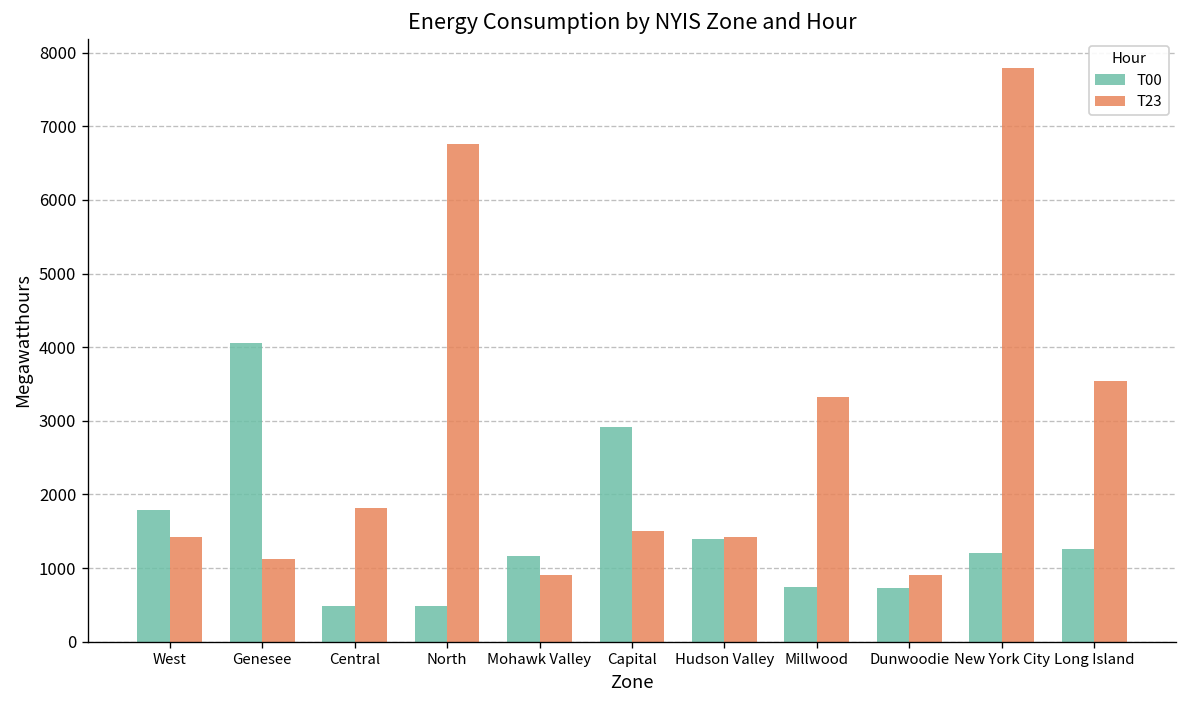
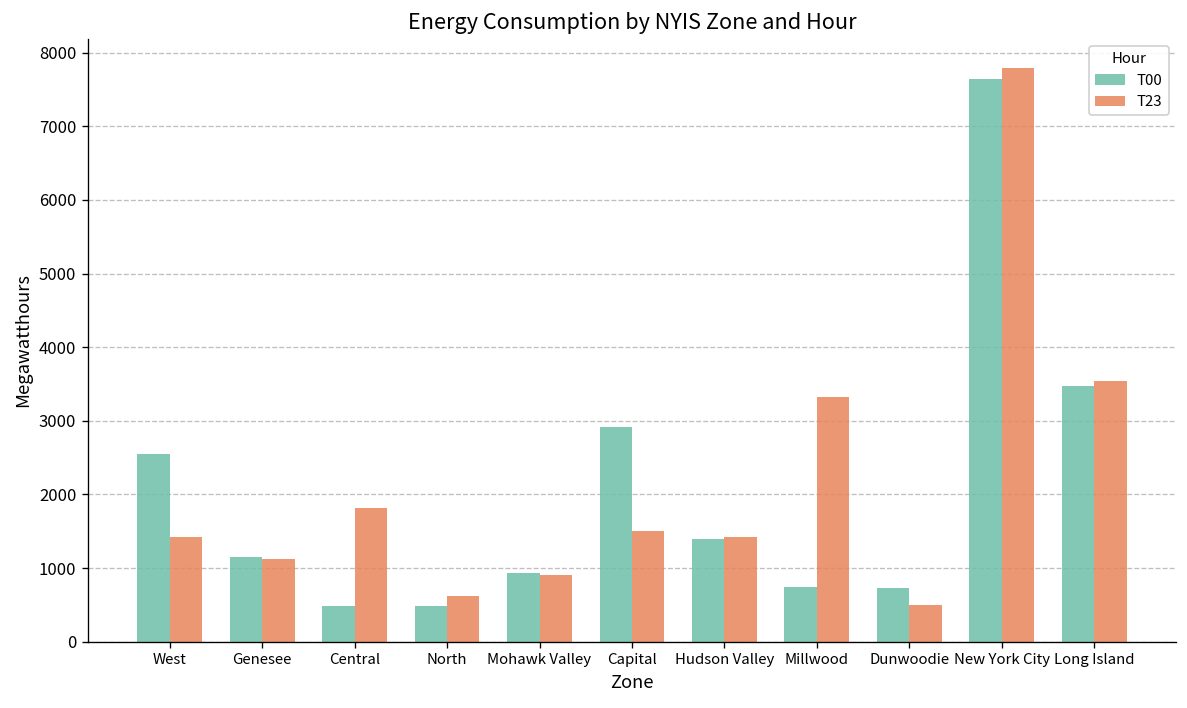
  {
    "T00": {
-     "West": 1800,
-     "Genesee": 4100,
+     "West": 2600,
+     "Genesee": 1200,
      "Central": 500,
      "North": 500,
-     "Mohawk Valley": 1200,
+     "Mohawk Valley": 900,
      "Capital": 2900,
      "Hudson Valley": 1400,
      "Millwood": 700,
      "Dunwoodie": 700,
-     "New York City": 1200,
-     "Long Island": 1300
+     "New York City": 7600,
+     "Long Island": 3500
    },
    "T23": {
      "West": 1400,
      "Genesee": 1100,
      "Central": 1800,
-     "North": 6800,
+     "North": 600,
      "Mohawk Valley": 900,
      "Capital": 1500,
      "Hudson Valley": 1400,
      "Millwood": 3300,
-     "Dunwoodie": 900,
+     "Dunwoodie": 500,
      "New York City": 7800,
      "Long Island": 3500
    }
  }
